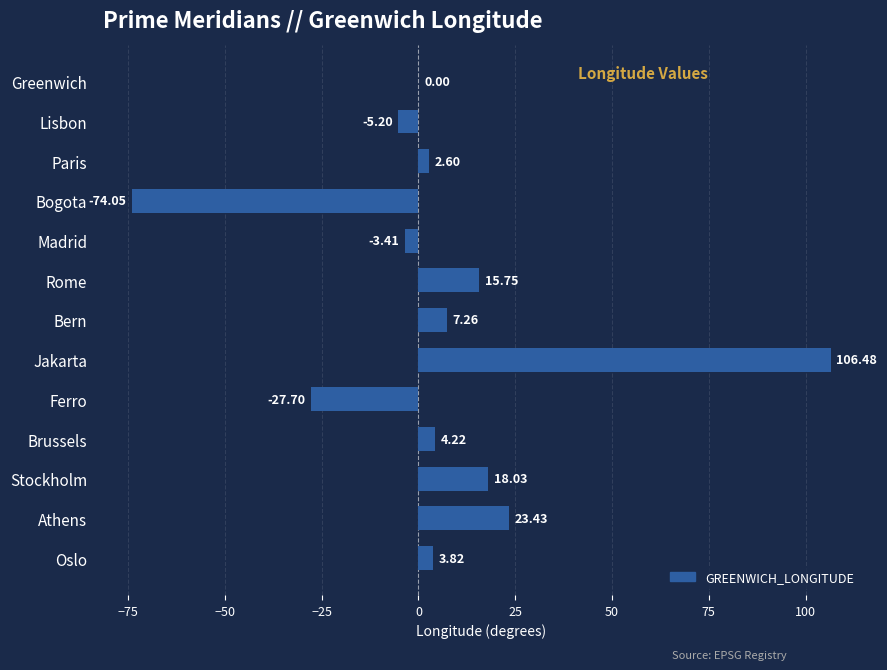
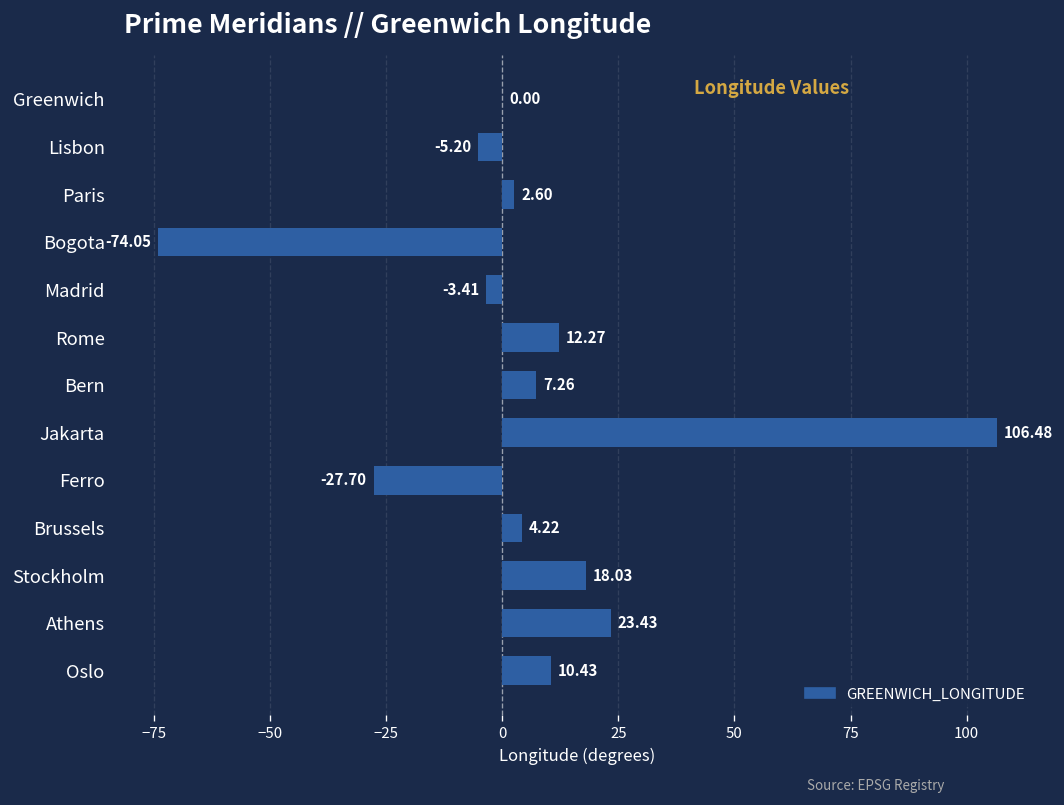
  {
    "Greenwich": 0.00,
    "Lisbon": -5.20,
    "Paris": 2.60,
    "Bogota": -74.05,
    "Madrid": -3.41,
-   "Rome": 15.75,
+   "Rome": 12.27,
    "Bern": 7.26,
    "Jakarta": 106.48,
    "Ferro": -27.70,
    "Brussels": 4.22,
    "Stockholm": 18.03,
    "Athens": 23.43,
-   "Oslo": 3.82
+   "Oslo": 10.43
  }
